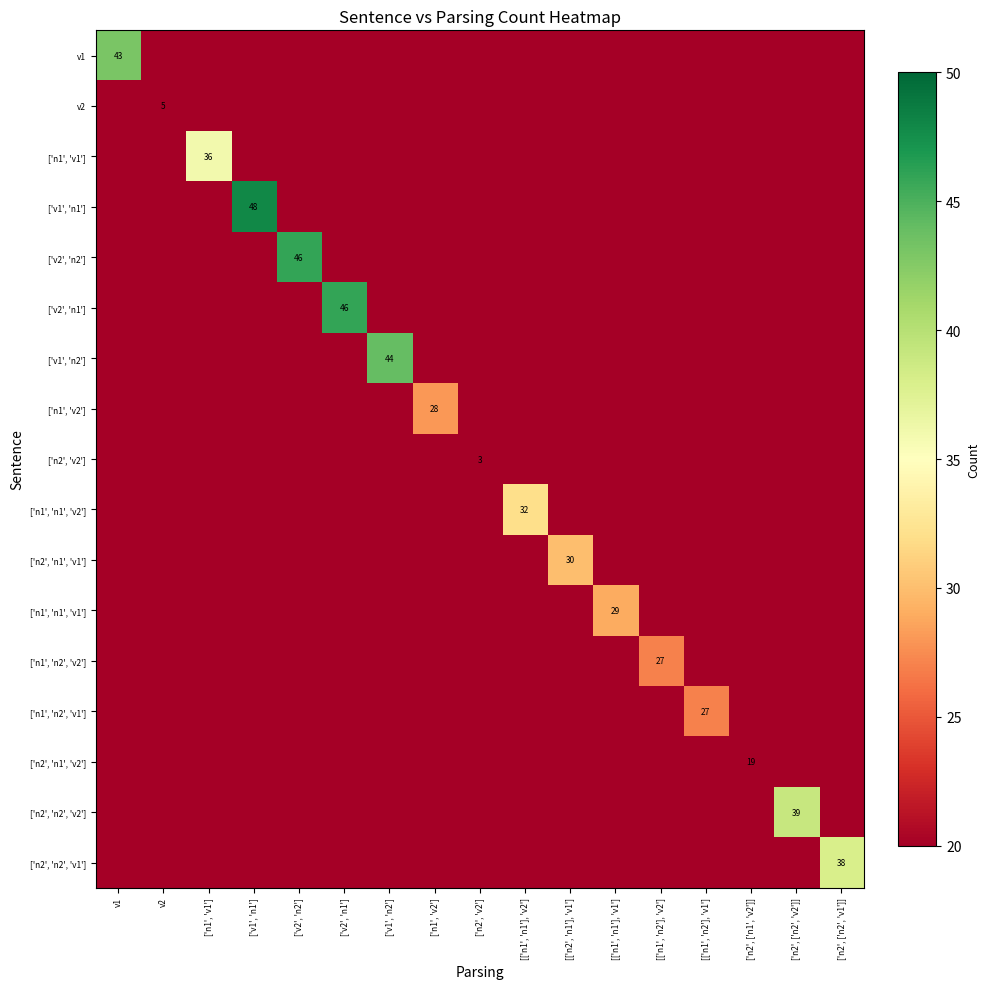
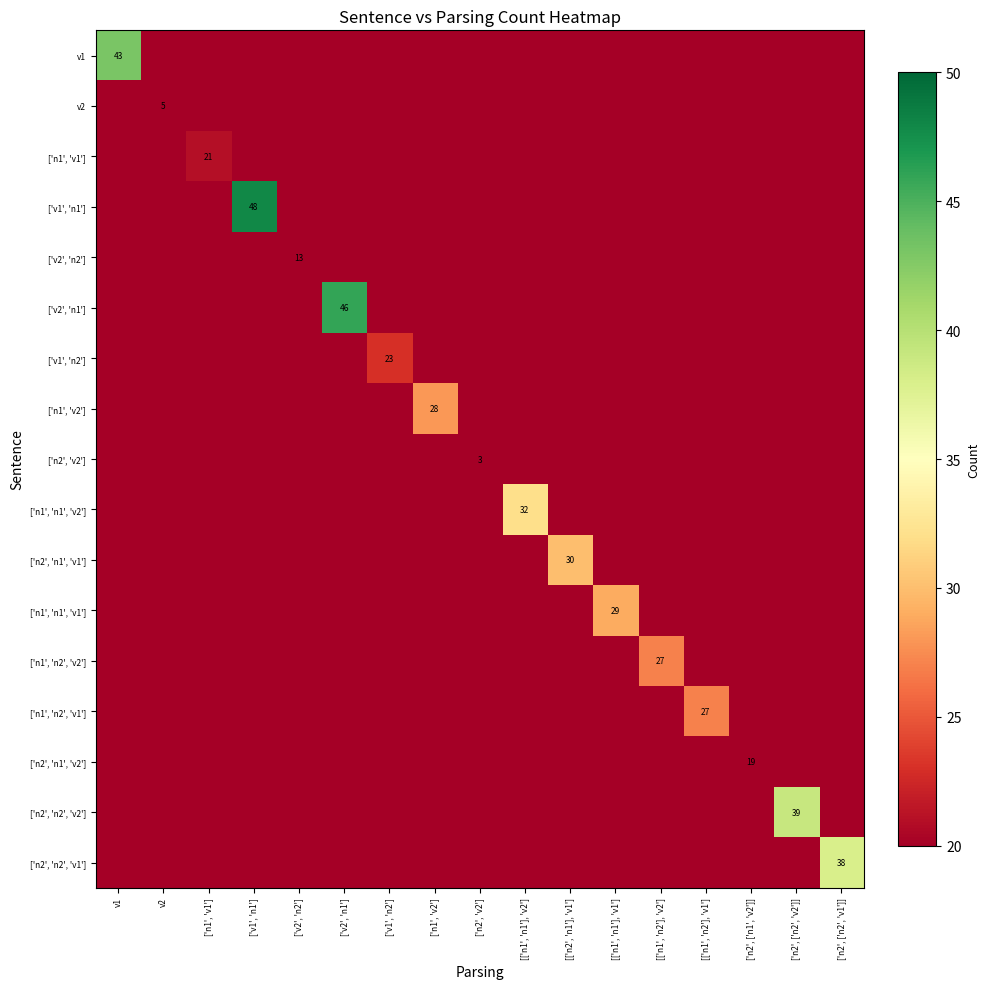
  {
    "v1": {
      "v1": 43
    },
    "v2": {
      "v2": 5
    },
    "['n1', 'v1']": {
-     "['n1', 'v1']": 36
+     "['n1', 'v1']": 21
    },
    "['v1', 'n1']": {
      "['v1', 'n1']": 48
    },
    "['v2', 'n2']": {
-     "['v2', 'n2']": 46
+     "['v2', 'n2']": 13
    },
    "['v2', 'n1']": {
      "['v2', 'n1']": 46
    },
    "['v1', 'n2']": {
-     "['v1', 'n2']": 44
+     "['v1', 'n2']": 23
    },
    "['n1', 'v2']": {
      "['n1', 'v2']": 28
    },
    "['n2', 'v2']": {
      "['n2', 'v2']": 3
    },
    "['n1', 'n1', 'v2']": {
      "[['n1', 'n1'], 'v2']": 32
    },
    "['n2', 'n1', 'v1']": {
      "[['n2', 'n1'], 'v1']": 30
    },
    "['n1', 'n1', 'v1']": {
      "[['n1', 'n1'], 'v1']": 29
    },
    "['n1', 'n2', 'v2']": {
      "[['n1', 'n2'], 'v2']": 27
    },
    "['n1', 'n2', 'v1']": {
      "[['n1', 'n2'], 'v1']": 27
    },
    "['n2', 'n1', 'v2']": {
      "['n2', ['n1', 'v2']]": 19
    },
    "['n2', 'n2', 'v2']": {
      "['n2', ['n2', 'v2']]": 39
    },
    "['n2', 'n2', 'v1']": {
      "['n2', ['n2', 'v1']]": 38
    }
  }
